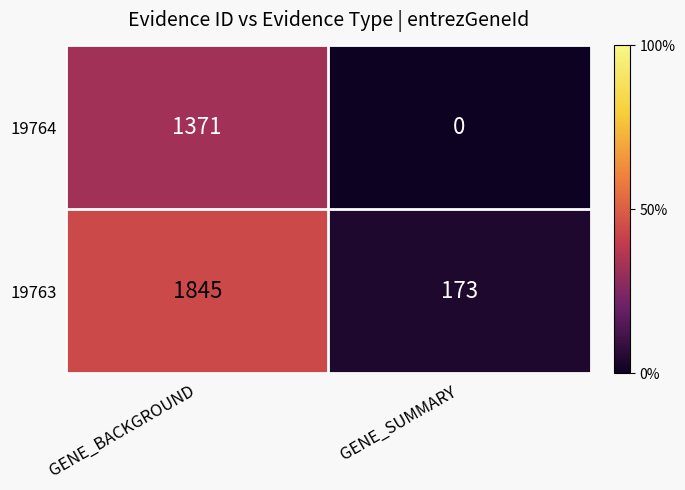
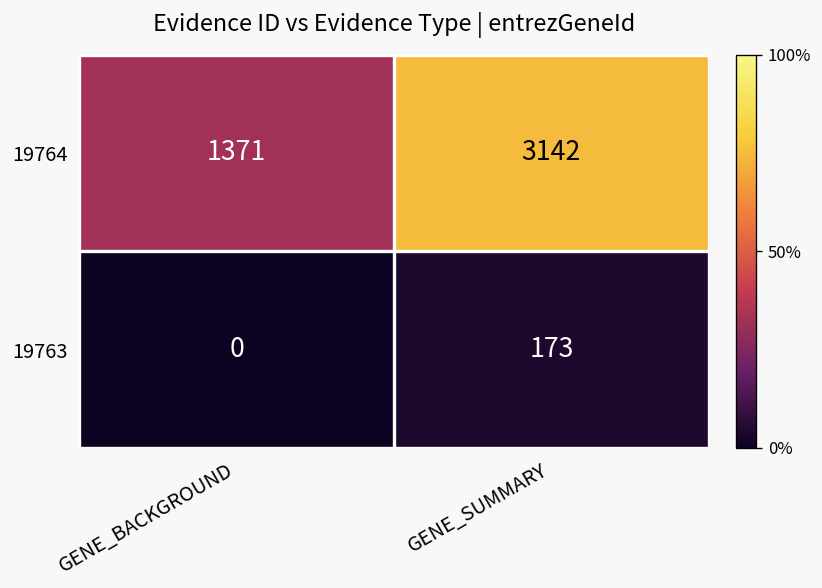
  {
    "19764": {
      "GENE_BACKGROUND": 1371,
-     "GENE_SUMMARY": 0
+     "GENE_SUMMARY": 3142
    },
    "19763": {
-     "GENE_BACKGROUND": 1845,
+     "GENE_BACKGROUND": 0,
      "GENE_SUMMARY": 173
    }
  }
